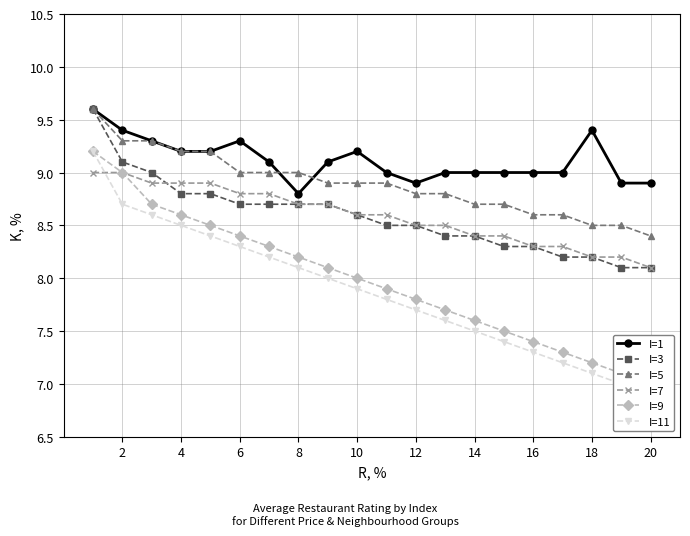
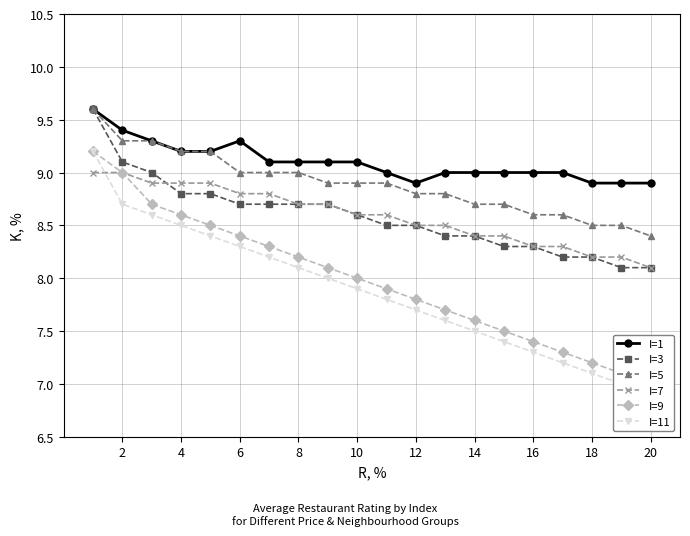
  {
    "I=1": {
      "2": 9.4,
      "6": 9.3,
-     "8": 8.8,
-     "10": 9.2,
+     "8": 9.1,
+     "10": 9.1,
      "12": 8.9,
      "14": 9.0,
      "16": 9.0,
-     "18": 9.4,
+     "18": 8.9,
      "20": 8.9
    }
  }
